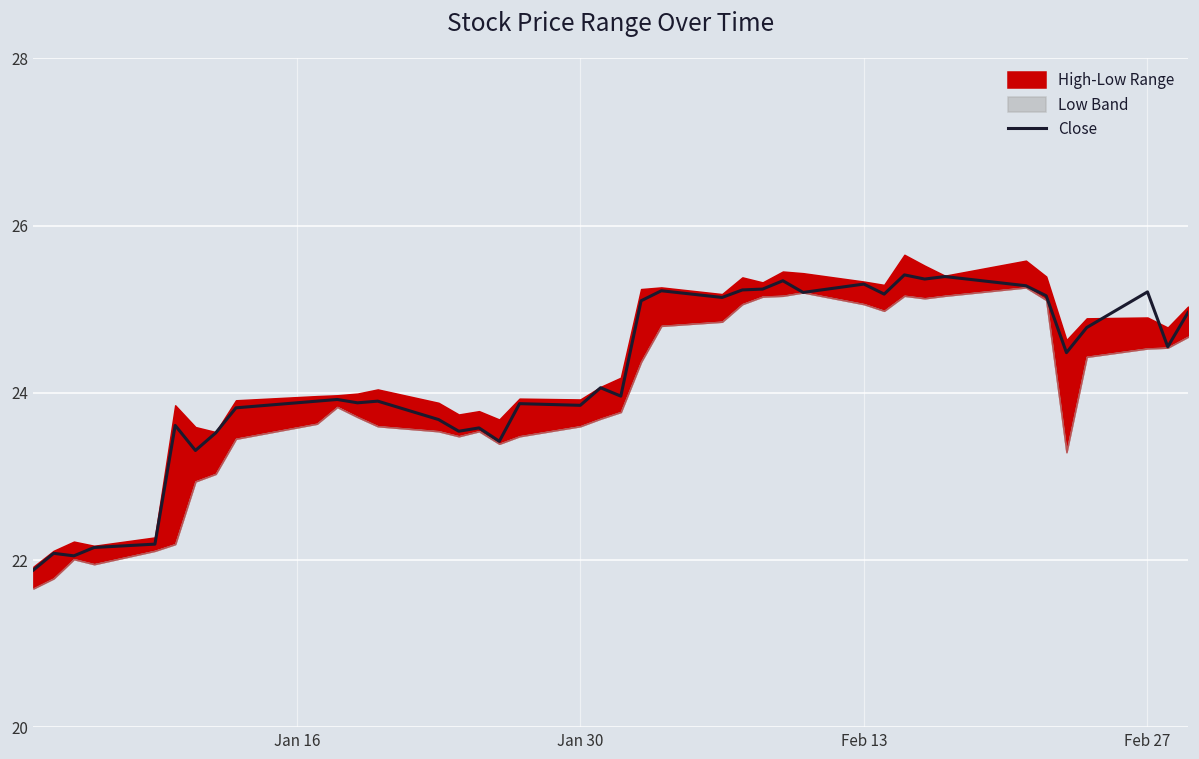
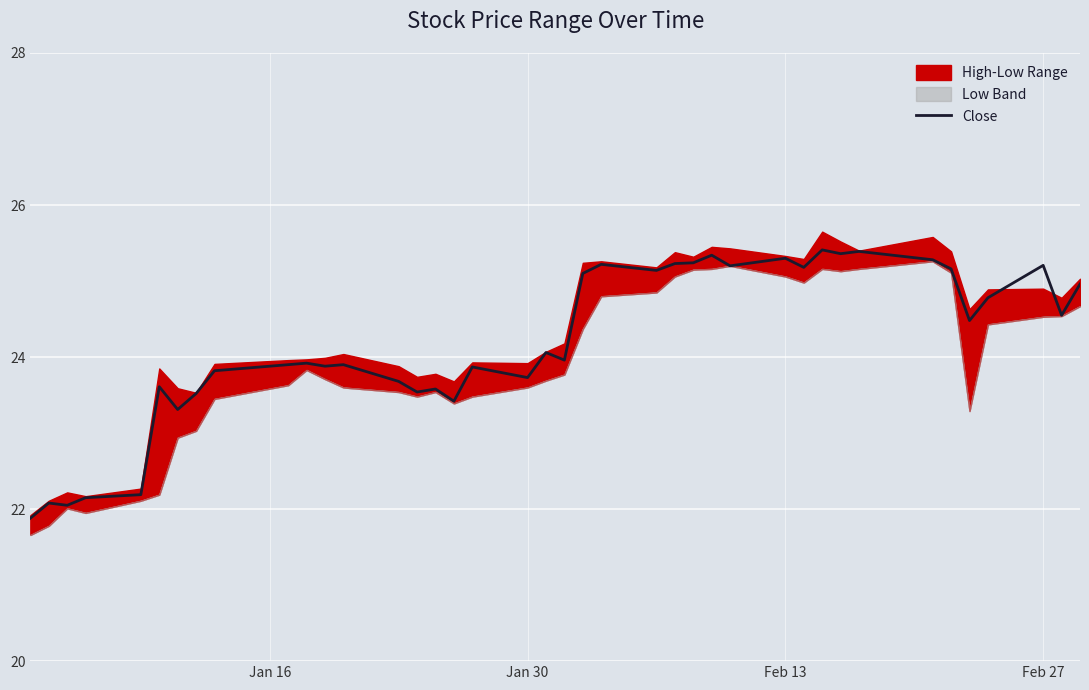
  {
    "Close": {
-     "Jan 30": 23.9,
+     "Jan 30": 23.7,
      "Feb 27": 25.2
    }
  }
